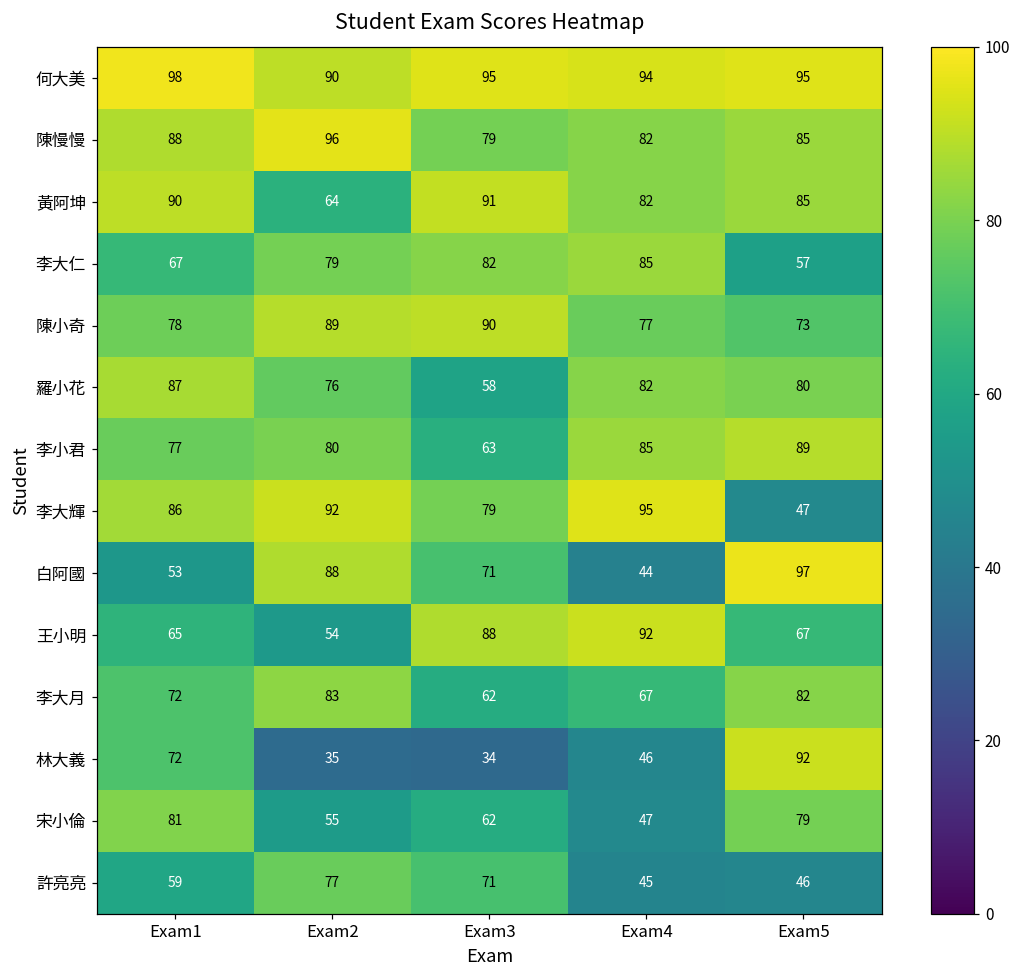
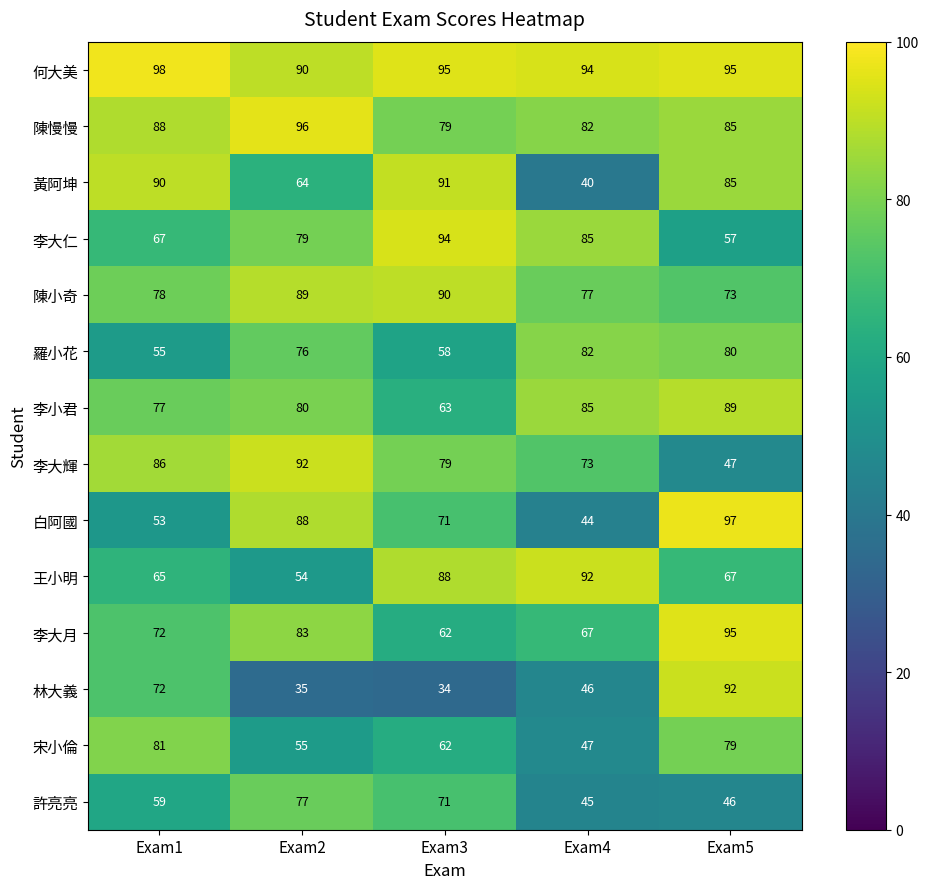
  {
    "何大美": {
      "Exam1": 98,
      "Exam2": 90,
      "Exam3": 95,
      "Exam4": 94,
      "Exam5": 95
    },
    "陳慢慢": {
      "Exam1": 88,
      "Exam2": 96,
      "Exam3": 79,
      "Exam4": 82,
      "Exam5": 85
    },
    "黃阿坤": {
      "Exam1": 90,
      "Exam2": 64,
      "Exam3": 91,
-     "Exam4": 82,
+     "Exam4": 40,
      "Exam5": 85
    },
    "李大仁": {
      "Exam1": 67,
      "Exam2": 79,
-     "Exam3": 82,
+     "Exam3": 94,
      "Exam4": 85,
      "Exam5": 57
    },
    "陳小奇": {
      "Exam1": 78,
      "Exam2": 89,
      "Exam3": 90,
      "Exam4": 77,
      "Exam5": 73
    },
    "羅小花": {
-     "Exam1": 87,
+     "Exam1": 55,
      "Exam2": 76,
      "Exam3": 58,
      "Exam4": 82,
      "Exam5": 80
    },
    "李小君": {
      "Exam1": 77,
      "Exam2": 80,
      "Exam3": 63,
      "Exam4": 85,
      "Exam5": 89
    },
    "李大輝": {
      "Exam1": 86,
      "Exam2": 92,
      "Exam3": 79,
-     "Exam4": 95,
+     "Exam4": 73,
      "Exam5": 47
    },
    "白阿國": {
      "Exam1": 53,
      "Exam2": 88,
      "Exam3": 71,
      "Exam4": 44,
      "Exam5": 97
    },
    "王小明": {
      "Exam1": 65,
      "Exam2": 54,
      "Exam3": 88,
      "Exam4": 92,
      "Exam5": 67
    },
    "李大月": {
      "Exam1": 72,
      "Exam2": 83,
      "Exam3": 62,
      "Exam4": 67,
-     "Exam5": 82
+     "Exam5": 95
    },
    "林大義": {
      "Exam1": 72,
      "Exam2": 35,
      "Exam3": 34,
      "Exam4": 46,
      "Exam5": 92
    },
    "宋小倫": {
      "Exam1": 81,
      "Exam2": 55,
      "Exam3": 62,
      "Exam4": 47,
      "Exam5": 79
    },
    "許亮亮": {
      "Exam1": 59,
      "Exam2": 77,
      "Exam3": 71,
      "Exam4": 45,
      "Exam5": 46
    }
  }
